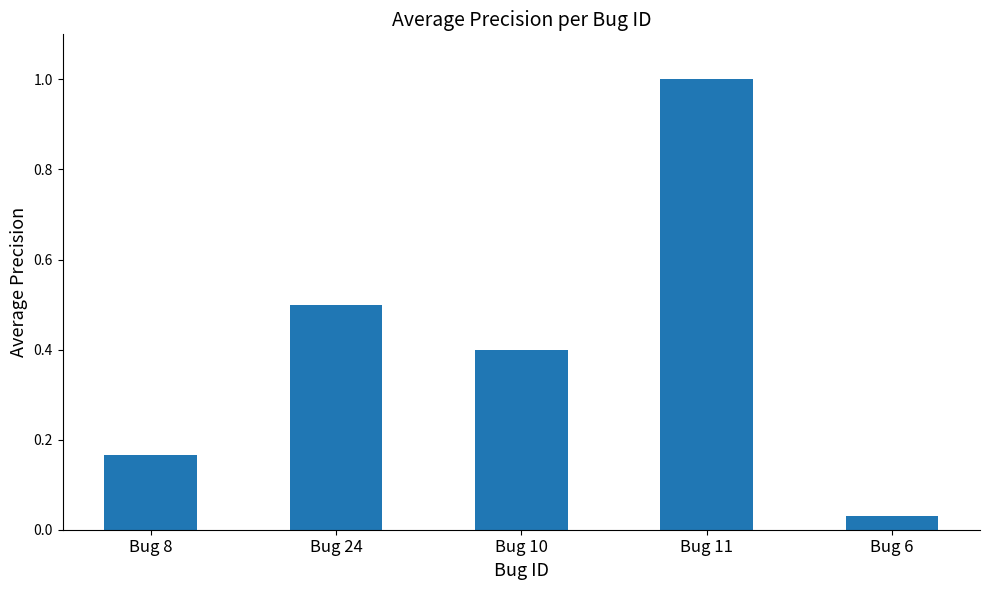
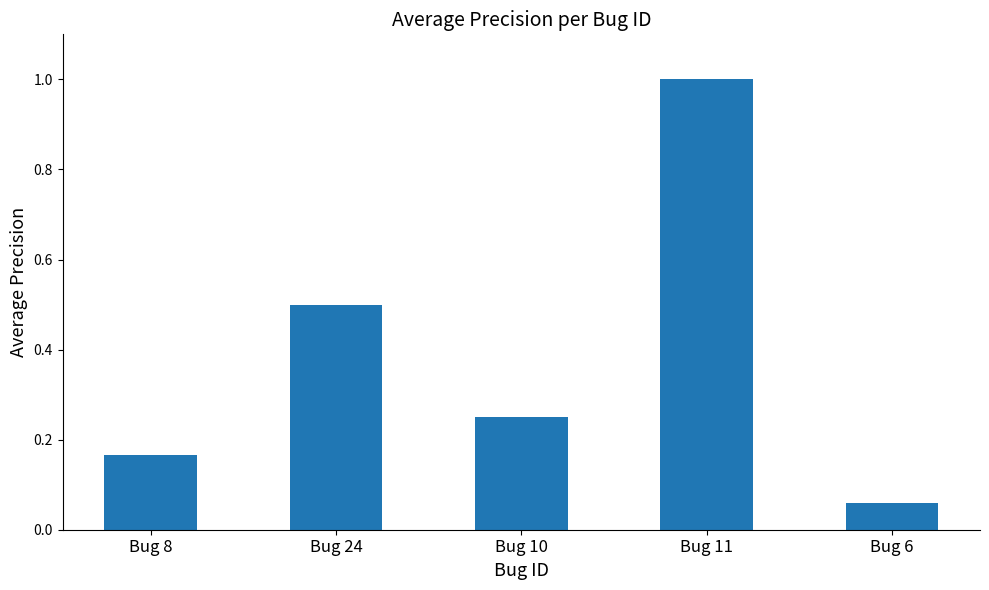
  {
    "Bug 8": 0.17,
    "Bug 24": 0.50,
-   "Bug 10": 0.40,
+   "Bug 10": 0.25,
    "Bug 11": 1.00,
-   "Bug 6": 0.03
+   "Bug 6": 0.06
  }
